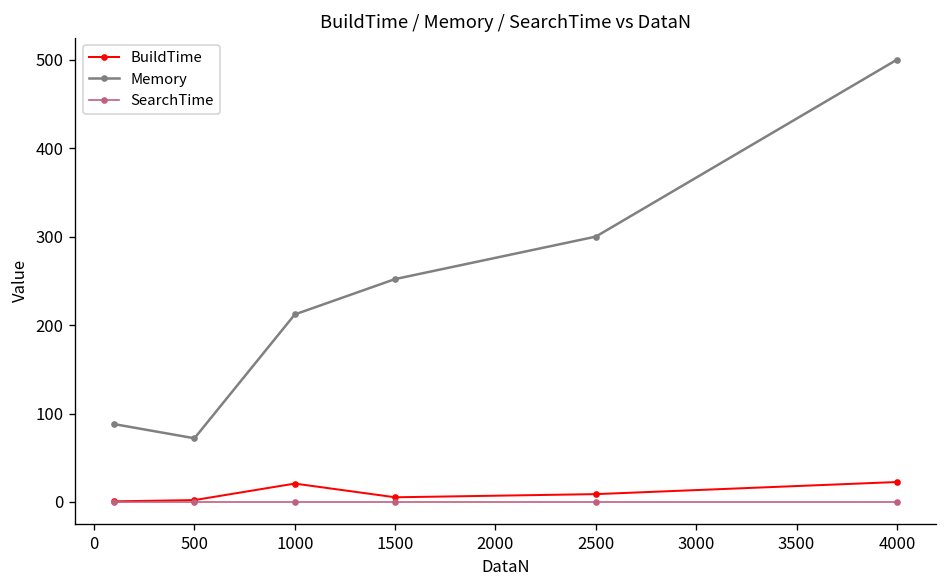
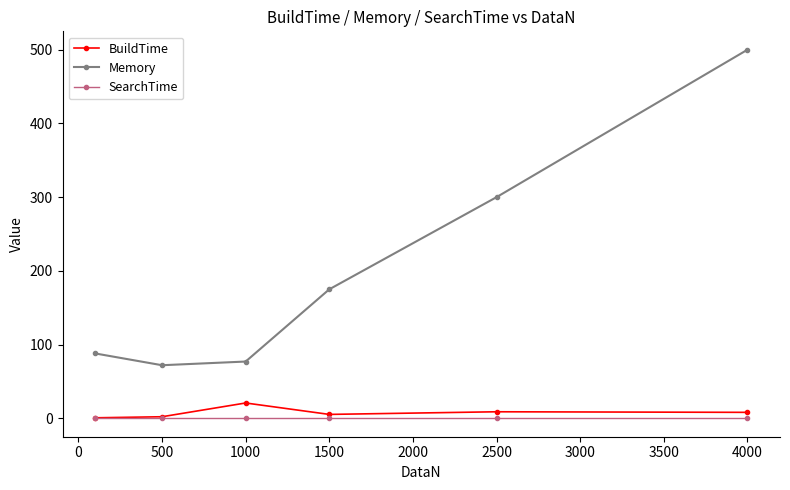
  {
    "BuildTime": {
      "1000": 20,
      "1500": 10,
      "2500": 10,
-     "4000": 20
+     "4000": 10
    },
    "Memory": {
      "500": 70,
-     "1000": 210,
-     "1500": 250,
+     "1000": 80,
+     "1500": 180,
      "2500": 300,
      "4000": 500
    },
    "SearchTime": {
      "1000": 0,
      "1500": 0,
      "2500": 0,
      "4000": 0
    }
  }
